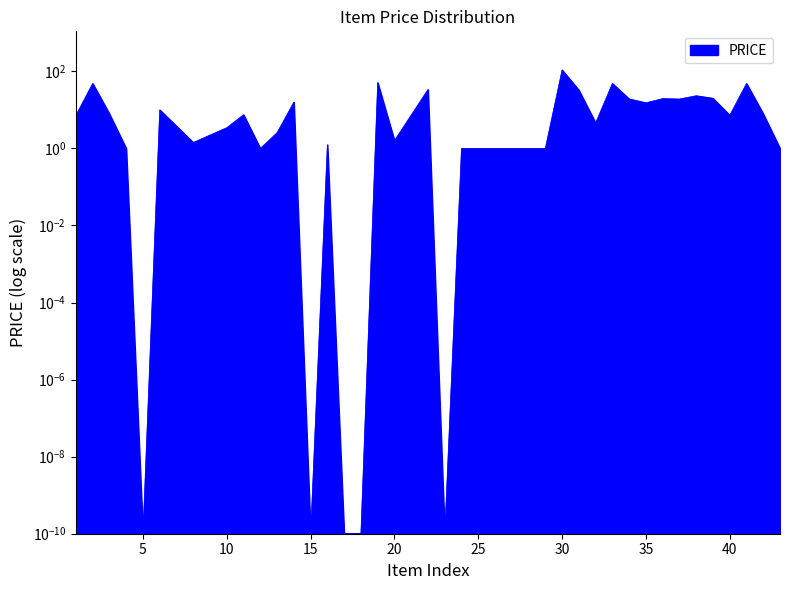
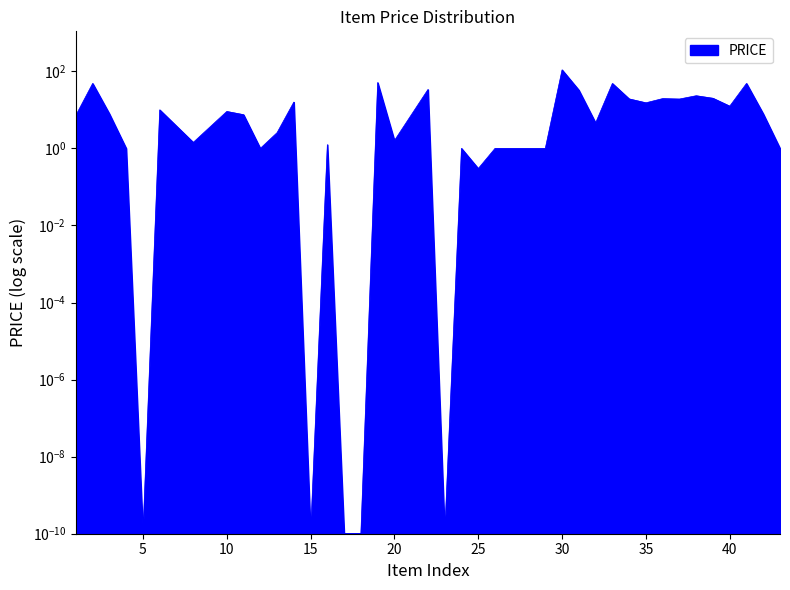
  {
    "5": 0,
-   "10": 3,
+   "10": 9,
    "15": 0,
    "20": 1.6,
-   "25": 1.0,
+   "25": 0.3,
    "30": 110,
    "35": 15,
-   "40": 7
+   "40": 12
  }
